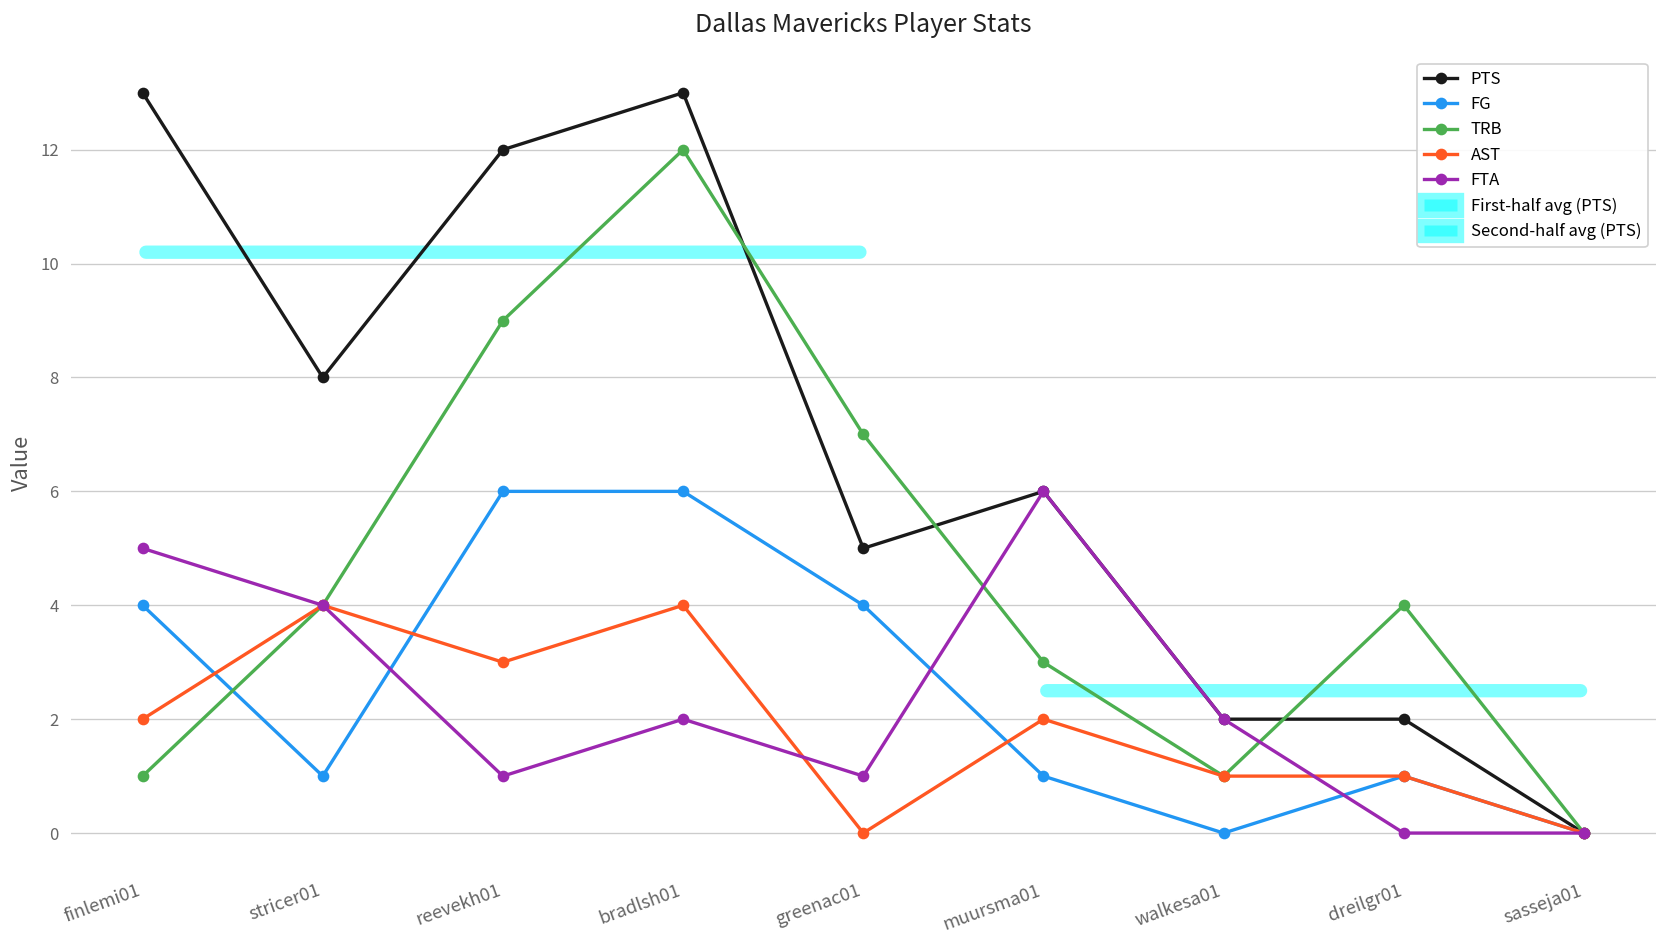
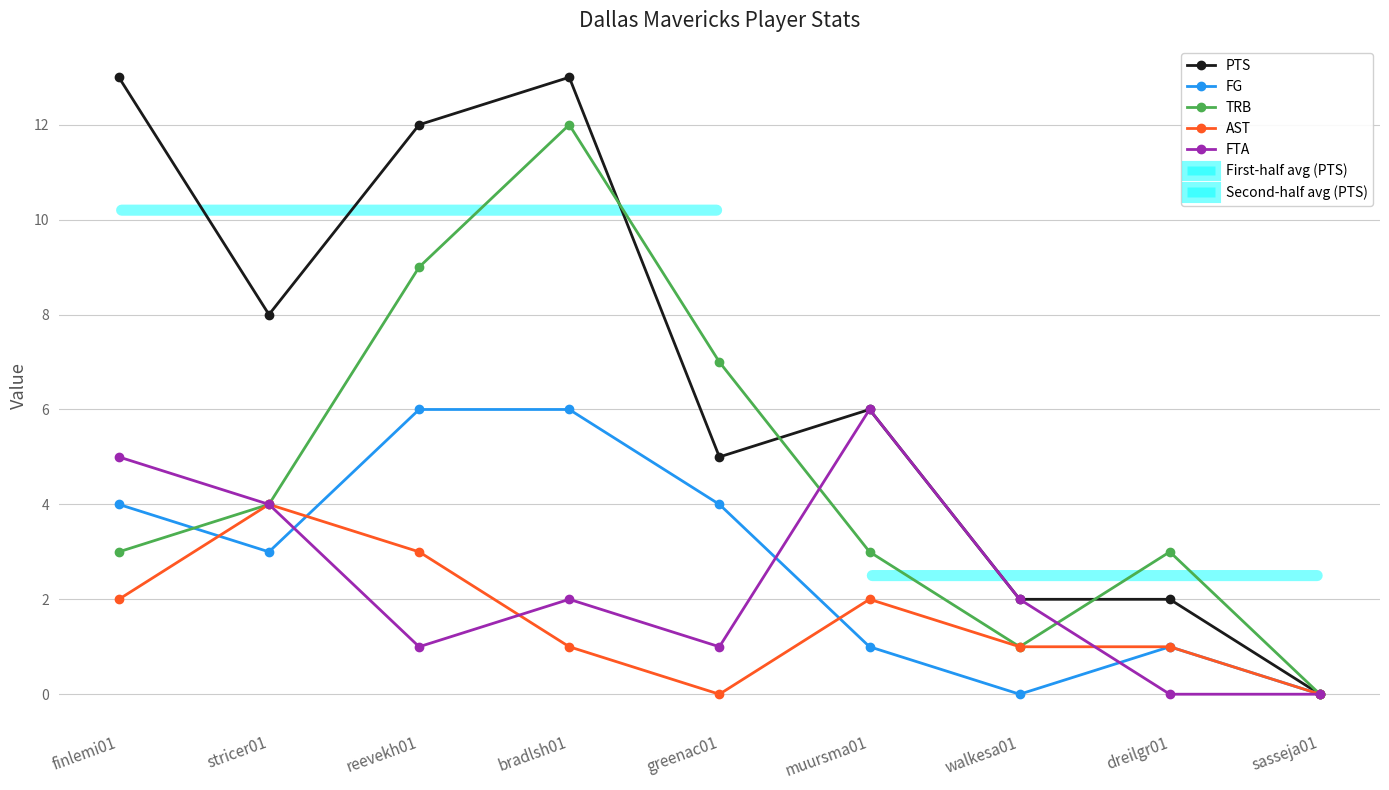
  {
    "PTS": {
      "finlemi01": 13,
      "stricer01": 8,
      "reevekh01": 12,
      "bradlsh01": 13,
      "greenac01": 5,
      "dreilgr01": 2
    },
    "FG": {
      "finlemi01": 4,
-     "stricer01": 1,
+     "stricer01": 3,
      "reevekh01": 6,
      "bradlsh01": 6,
      "greenac01": 4,
      "muursma01": 1,
      "walkesa01": 0
    },
    "TRB": {
-     "finlemi01": 1,
+     "finlemi01": 3,
      "reevekh01": 9,
      "bradlsh01": 12,
      "greenac01": 7,
      "muursma01": 3,
-     "dreilgr01": 4
+     "dreilgr01": 3
    },
    "AST": {
      "finlemi01": 2,
      "reevekh01": 3,
-     "bradlsh01": 4,
+     "bradlsh01": 1,
      "greenac01": 0,
      "muursma01": 2
    },
    "FTA": {
      "finlemi01": 5,
      "reevekh01": 1,
      "bradlsh01": 2,
      "greenac01": 1,
      "dreilgr01": 0
    }
  }
